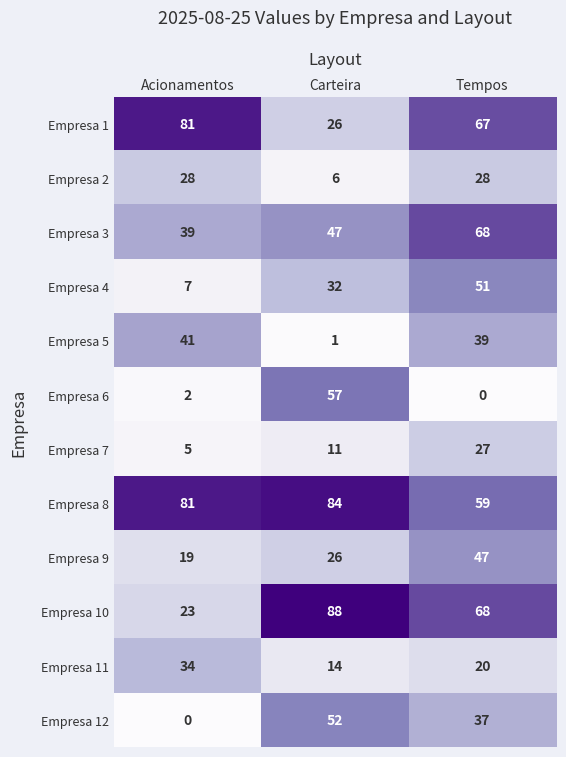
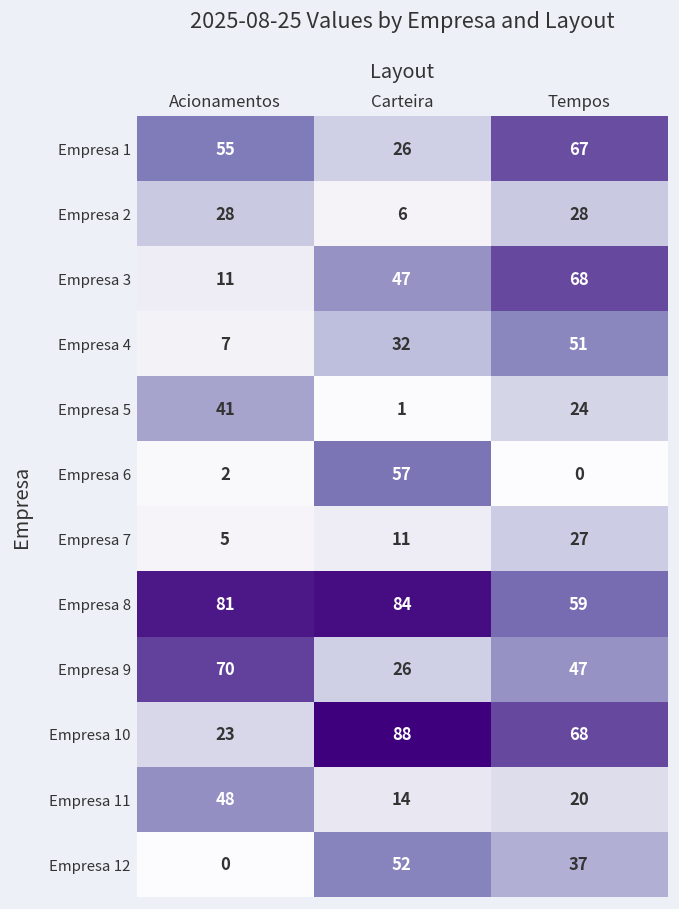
  {
    "Empresa 1": {
-     "Acionamentos": 81,
+     "Acionamentos": 55,
      "Carteira": 26,
      "Tempos": 67
    },
    "Empresa 2": {
      "Acionamentos": 28,
      "Carteira": 6,
      "Tempos": 28
    },
    "Empresa 3": {
-     "Acionamentos": 39,
+     "Acionamentos": 11,
      "Carteira": 47,
      "Tempos": 68
    },
    "Empresa 4": {
      "Acionamentos": 7,
      "Carteira": 32,
      "Tempos": 51
    },
    "Empresa 5": {
      "Acionamentos": 41,
      "Carteira": 1,
-     "Tempos": 39
+     "Tempos": 24
    },
    "Empresa 6": {
      "Acionamentos": 2,
      "Carteira": 57,
      "Tempos": 0
    },
    "Empresa 7": {
      "Acionamentos": 5,
      "Carteira": 11,
      "Tempos": 27
    },
    "Empresa 8": {
      "Acionamentos": 81,
      "Carteira": 84,
      "Tempos": 59
    },
    "Empresa 9": {
-     "Acionamentos": 19,
+     "Acionamentos": 70,
      "Carteira": 26,
      "Tempos": 47
    },
    "Empresa 10": {
      "Acionamentos": 23,
      "Carteira": 88,
      "Tempos": 68
    },
    "Empresa 11": {
-     "Acionamentos": 34,
+     "Acionamentos": 48,
      "Carteira": 14,
      "Tempos": 20
    },
    "Empresa 12": {
      "Acionamentos": 0,
      "Carteira": 52,
      "Tempos": 37
    }
  }
